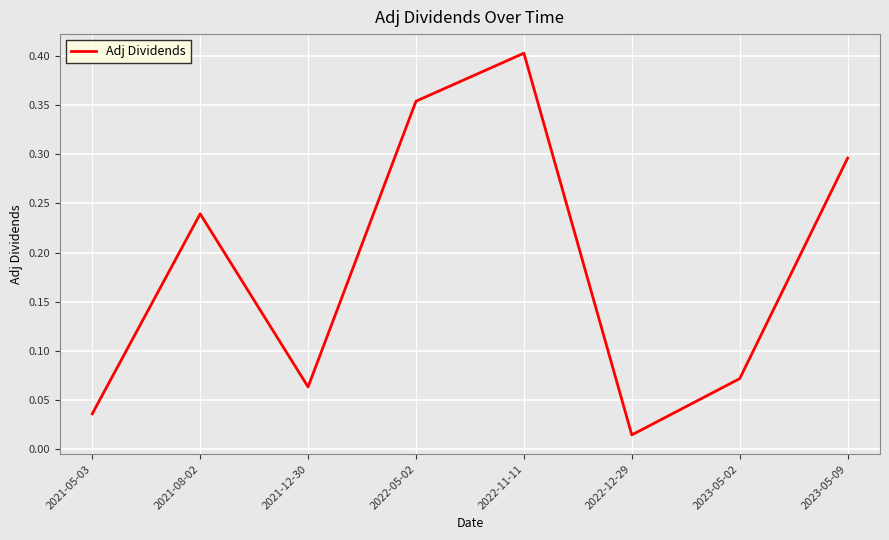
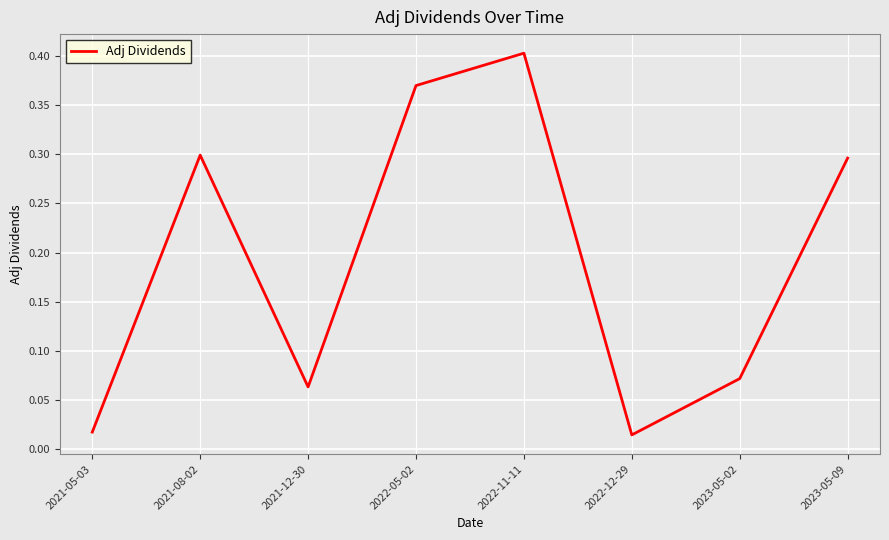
  {
-   "2021-05-03": 0.04,
-   "2021-08-02": 0.24,
+   "2021-05-03": 0.02,
+   "2021-08-02": 0.30,
    "2021-12-30": 0.06,
-   "2022-05-02": 0.35,
+   "2022-05-02": 0.37,
    "2022-11-11": 0.40,
    "2022-12-29": 0.01,
    "2023-05-02": 0.07,
    "2023-05-09": 0.30
  }
